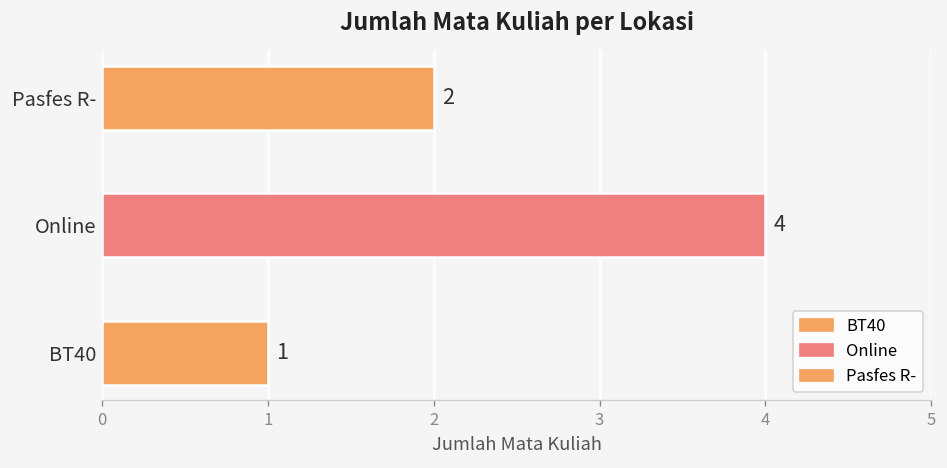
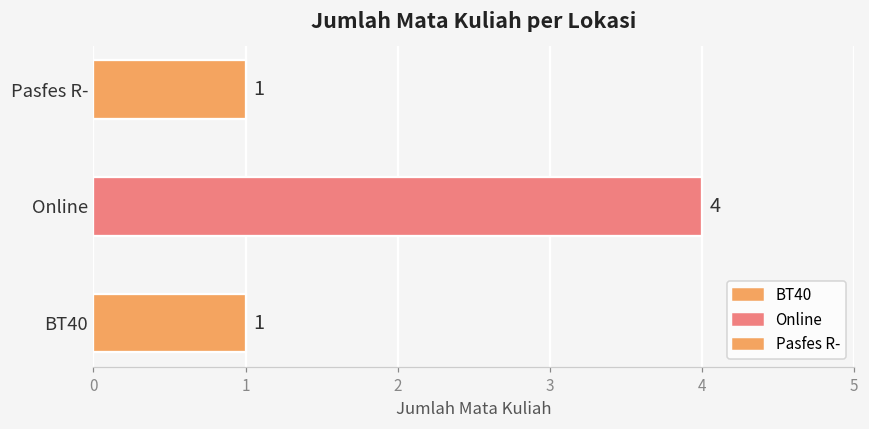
  {
-   "Pasfes R-": 2,
+   "Pasfes R-": 1,
    "Online": 4,
    "BT40": 1
  }
